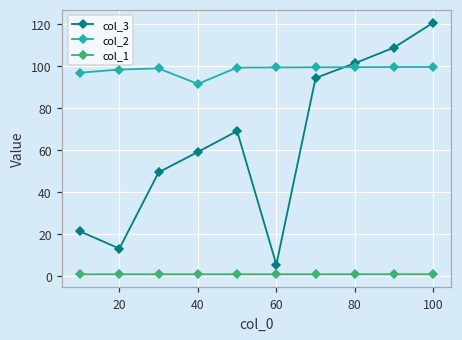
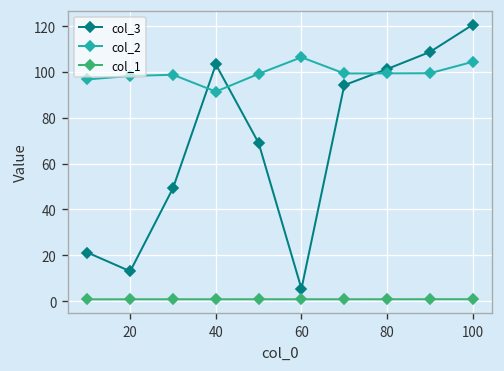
  {
    "col_3": {
      "20": 13,
-     "40": 59,
+     "40": 103,
      "60": 5,
      "80": 101,
      "100": 121
    },
    "col_2": {
      "20": 98,
      "40": 91,
-     "60": 99,
+     "60": 106,
      "80": 99,
-     "100": 99
+     "100": 104
    },
    "col_1": {
      "20": 1,
      "40": 1,
      "60": 1,
      "80": 1,
      "100": 1
    }
  }
